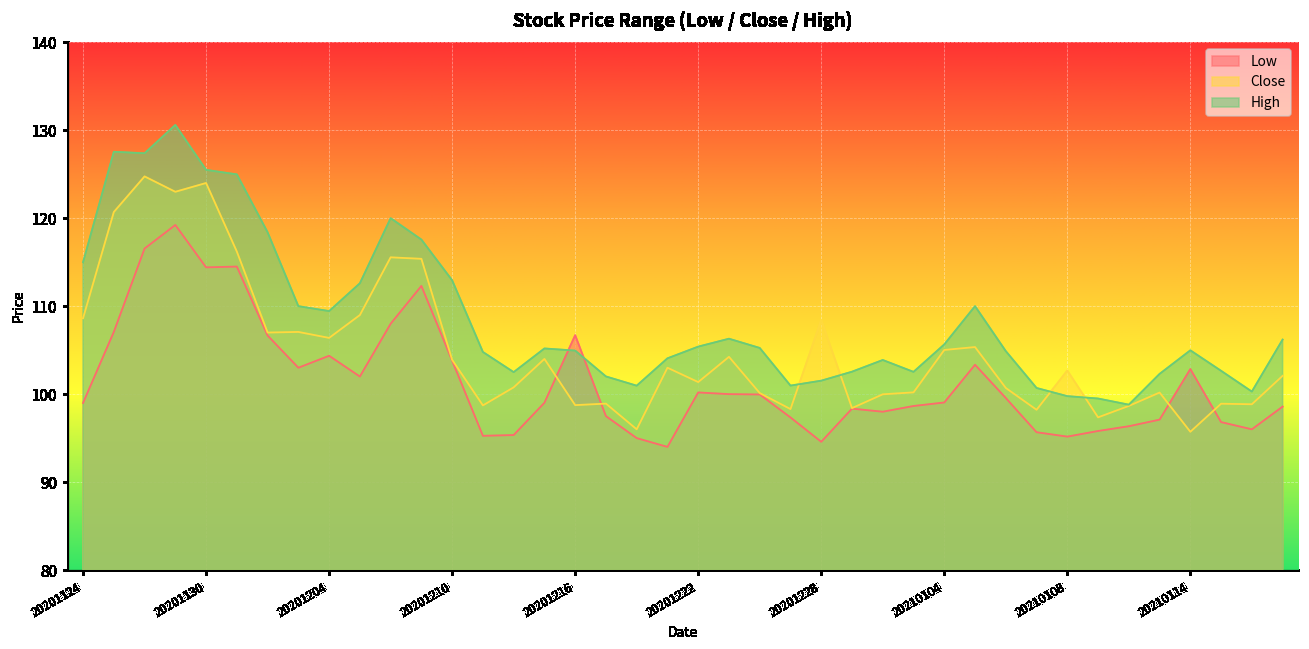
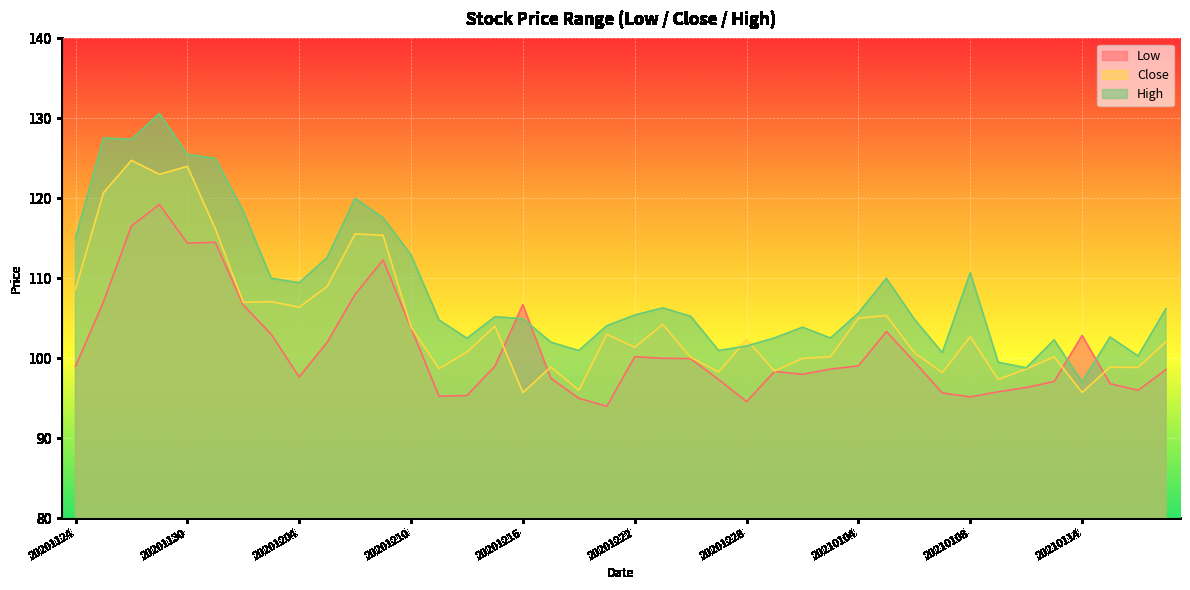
  {
    "Low": {
      "20201124": 99,
      "20201130": 114,
-     "20201204": 104,
+     "20201204": 98,
      "20201216": 107,
      "20201222": 100,
      "20201228": 95,
      "20210104": 99,
      "20210108": 95,
      "20210114": 103
    },
    "Close": {
      "20201124": 109,
      "20201130": 124,
      "20201204": 106,
-     "20201216": 99,
+     "20201216": 96,
      "20201222": 101,
-     "20201228": 108,
+     "20201228": 102,
      "20210104": 105,
      "20210108": 103,
      "20210114": 96
    },
    "High": {
      "20201124": 115,
      "20201130": 125,
      "20201204": 109,
      "20201210": 113,
      "20201216": 105,
      "20201222": 105,
      "20201228": 102,
      "20210104": 106,
-     "20210108": 100,
-     "20210114": 105
+     "20210108": 111,
+     "20210114": 97
    }
  }
